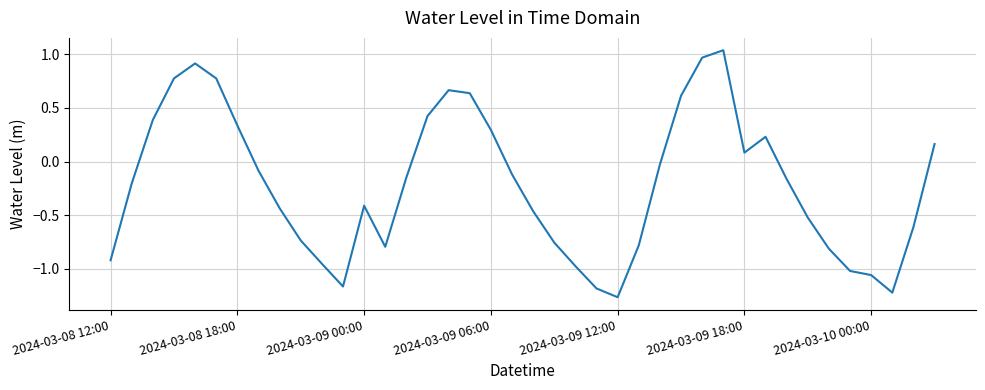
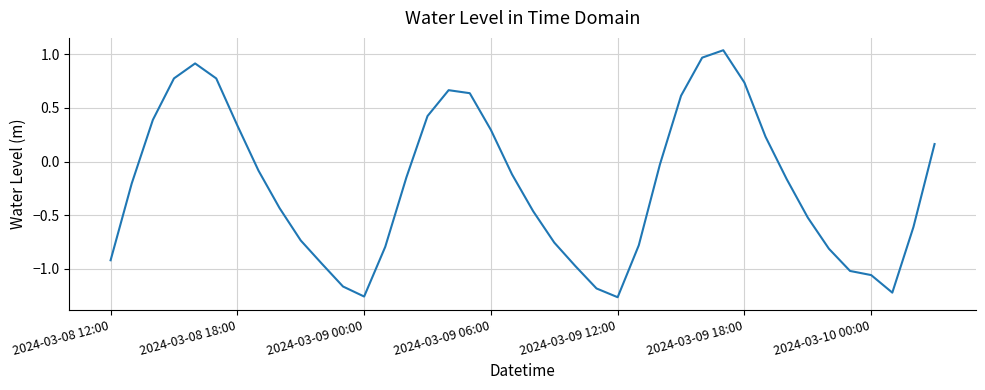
  {
    "2024-03-08 12:00": -0.92,
    "2024-03-08 18:00": 0.34,
-   "2024-03-09 00:00": -0.41,
+   "2024-03-09 00:00": -1.26,
    "2024-03-09 06:00": 0.29,
    "2024-03-09 12:00": -1.26,
-   "2024-03-09 18:00": 0.08,
+   "2024-03-09 18:00": 0.74,
    "2024-03-10 00:00": -1.06
  }
